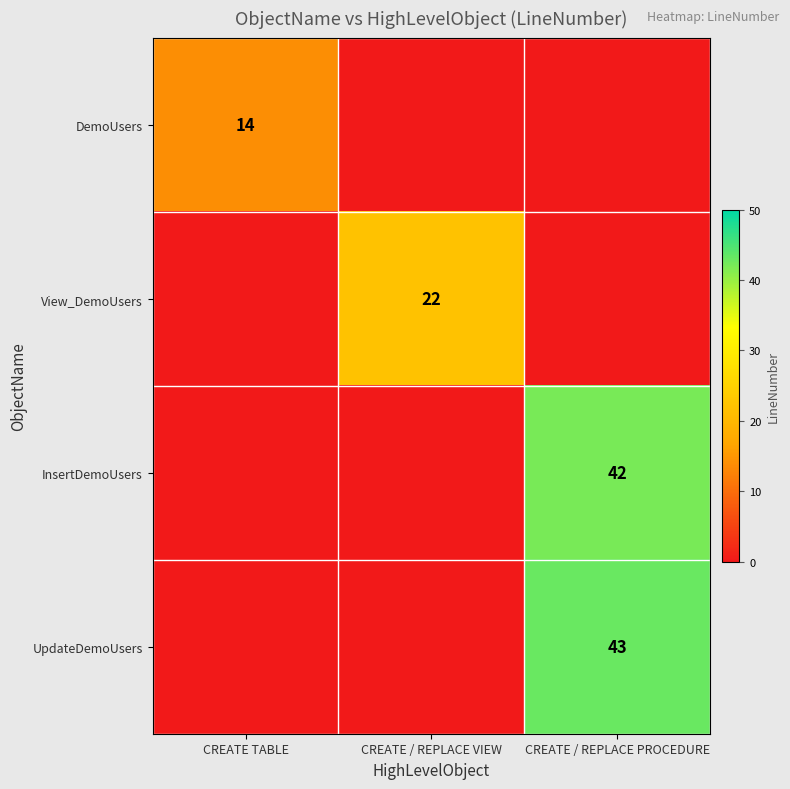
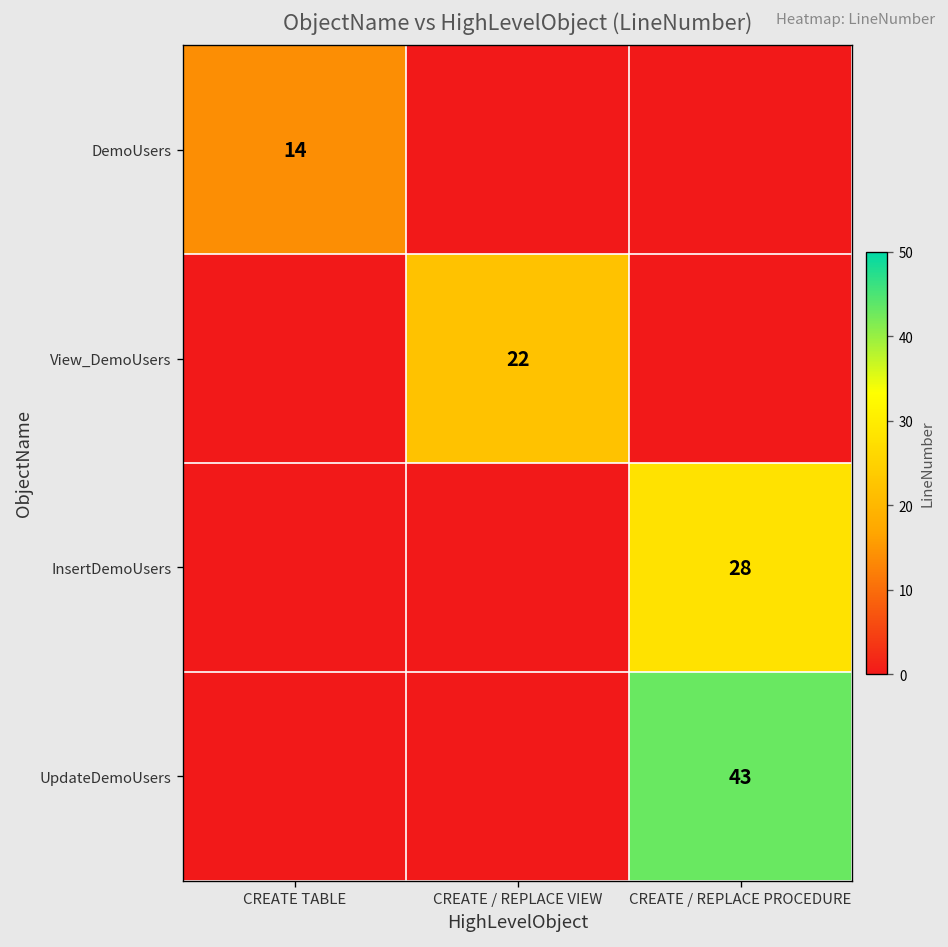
  {
    "DemoUsers": {
      "CREATE TABLE": 14
    },
    "View_DemoUsers": {
      "CREATE / REPLACE VIEW": 22
    },
    "InsertDemoUsers": {
-     "CREATE / REPLACE PROCEDURE": 42
+     "CREATE / REPLACE PROCEDURE": 28
    },
    "UpdateDemoUsers": {
      "CREATE / REPLACE PROCEDURE": 43
    }
  }
